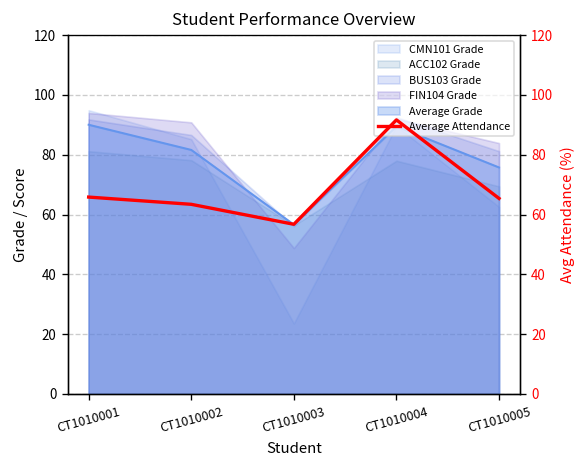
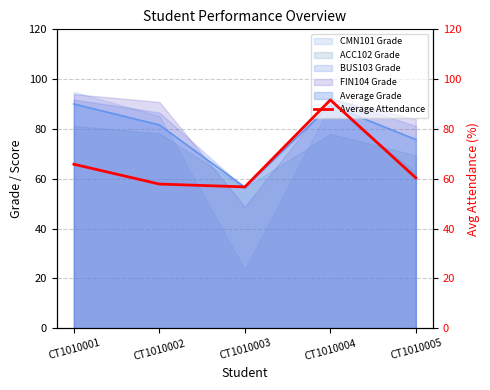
  {
    "Average Attendance": {
      "CT1010001": 66,
-     "CT1010002": 63,
+     "CT1010002": 58,
      "CT1010003": 57,
-     "CT1010005": 65
+     "CT1010005": 60
    }
  }
